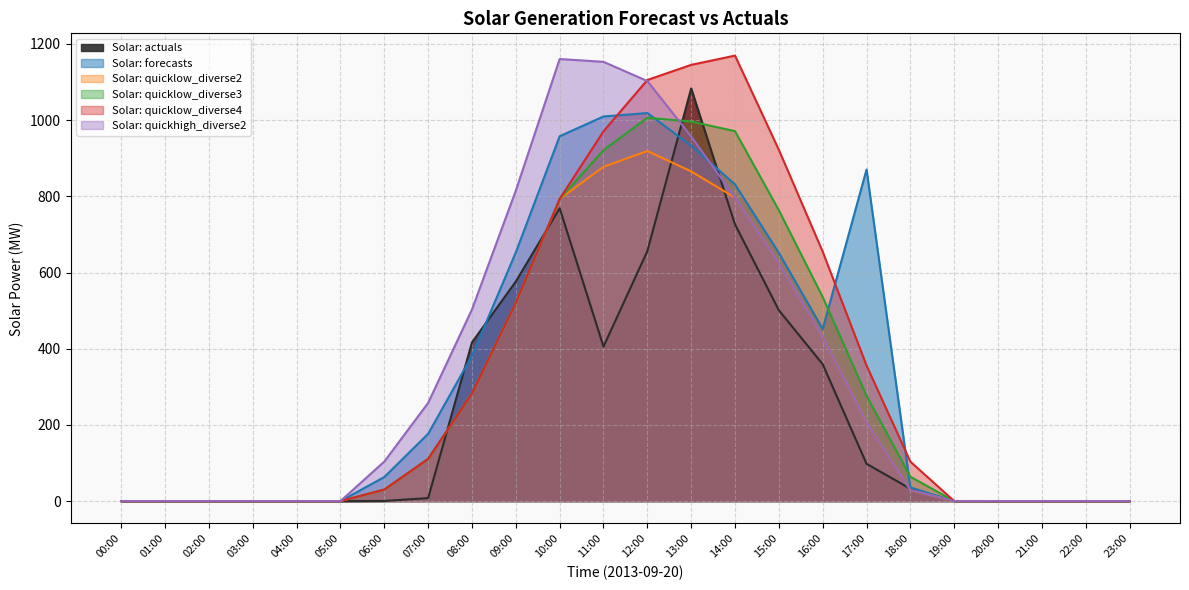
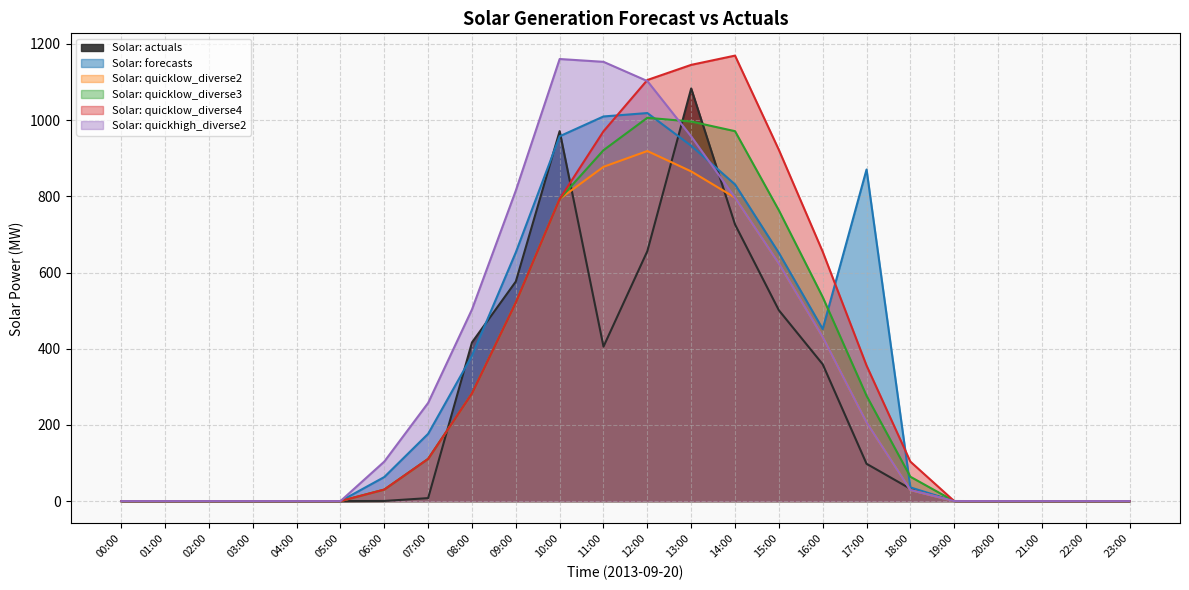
  {
    "Solar: actuals": {
      "06:00": 0,
      "07:00": 10,
      "08:00": 420,
      "09:00": 580,
-     "10:00": 770,
+     "10:00": 970,
      "11:00": 410,
      "12:00": 660,
      "13:00": 1080,
      "14:00": 730,
      "15:00": 500,
      "16:00": 360,
      "17:00": 100
    },
    "Solar: forecasts": {
      "06:00": 60,
      "07:00": 180,
      "08:00": 380,
      "09:00": 650,
      "10:00": 960,
      "11:00": 1010,
      "12:00": 1020,
      "13:00": 930,
      "14:00": 830,
      "15:00": 650,
      "16:00": 450,
      "17:00": 870
    },
    "Solar: quicklow_diverse3": {
      "11:00": 920,
      "12:00": 1010,
      "13:00": 1000,
      "14:00": 970,
      "15:00": 760,
      "16:00": 540,
      "17:00": 280,
      "18:00": 60
    },
    "Solar: quickhigh_diverse2": {
      "06:00": 100,
      "07:00": 260,
      "08:00": 500,
      "09:00": 820,
      "10:00": 1160,
      "11:00": 1150,
      "13:00": 960
    }
  }
